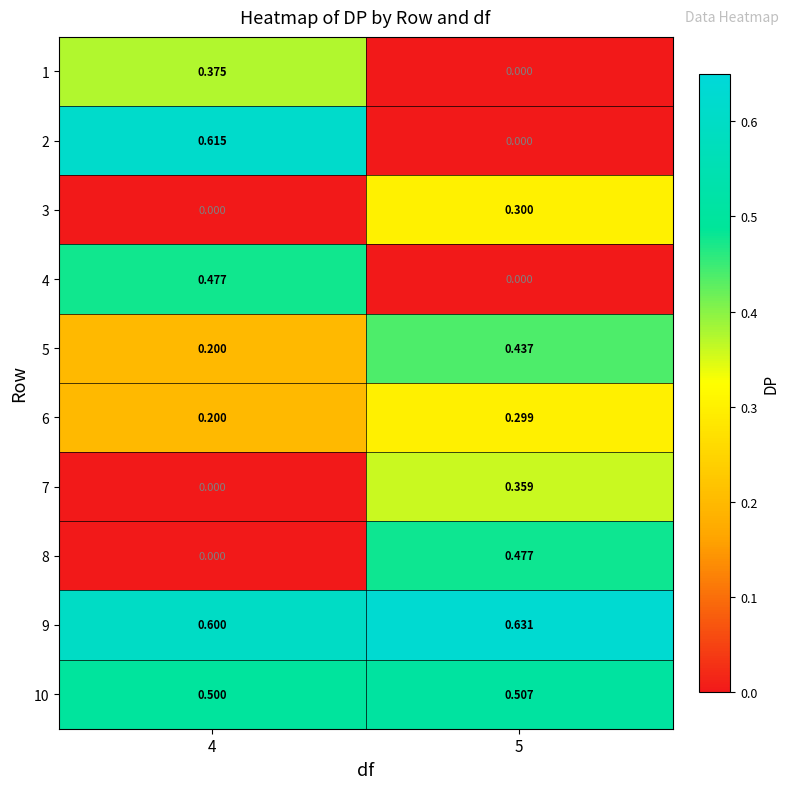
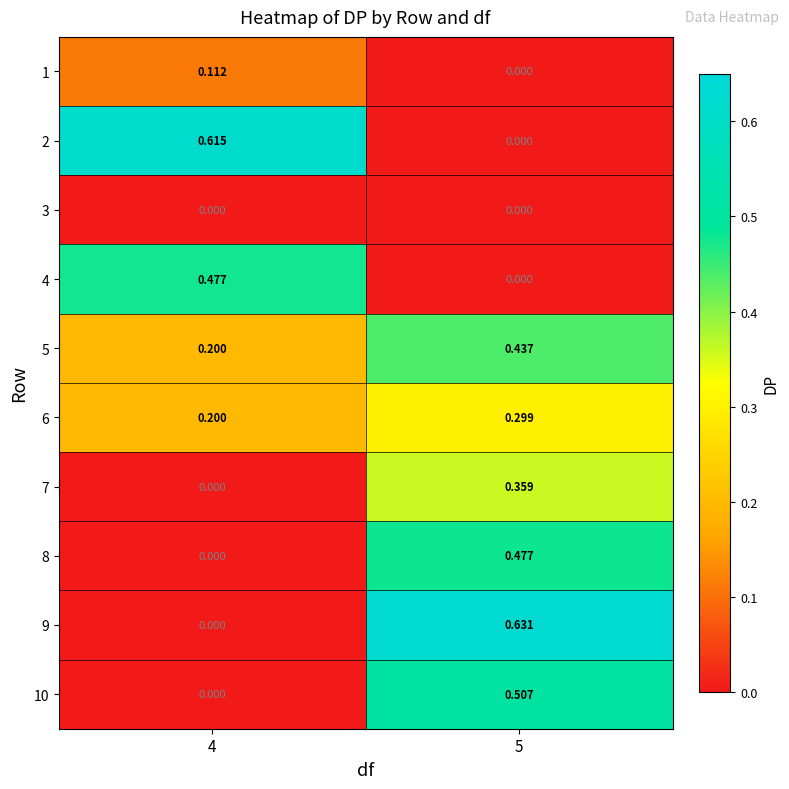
  {
    "1": {
-     "4": 0.375,
+     "4": 0.112,
      "5": 0.000
    },
    "2": {
      "4": 0.615,
      "5": 0.000
    },
    "3": {
      "4": 0.000,
-     "5": 0.300
+     "5": 0.000
    },
    "4": {
      "4": 0.477,
      "5": 0.000
    },
    "5": {
      "4": 0.200,
      "5": 0.437
    },
    "6": {
      "4": 0.200,
      "5": 0.299
    },
    "7": {
      "4": 0.000,
      "5": 0.359
    },
    "8": {
      "4": 0.000,
      "5": 0.477
    },
    "9": {
-     "4": 0.600,
+     "4": 0.000,
      "5": 0.631
    },
    "10": {
-     "4": 0.500,
+     "4": 0.000,
      "5": 0.507
    }
  }
